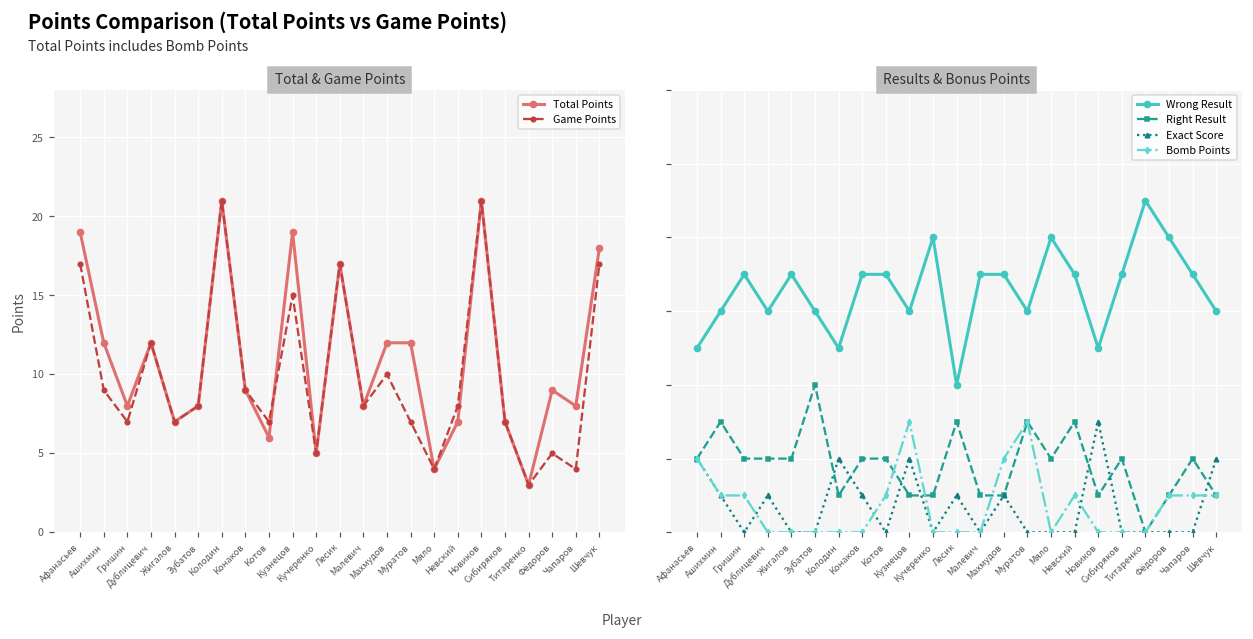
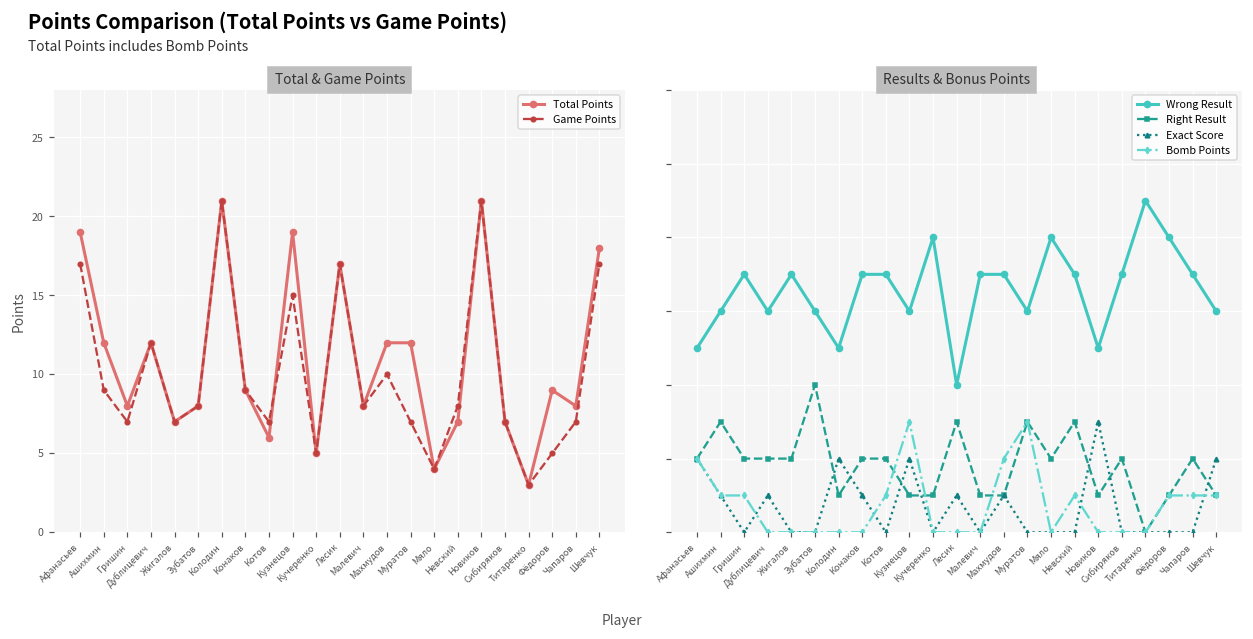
  {
    "Total & Game Points": {
      "Total Points": {
        "Афанасьев": 19,
        "Ашихмин": 12,
        "Гришин": 8,
        "Котов": 6,
        "Кузнецов": 19,
        "Махмудов": 12,
        "Муратов": 12,
        "Невский": 7,
        "Фёдоров": 9,
        "Чапаров": 8,
        "Шевчук": 18
      },
      "Game Points": {
        "Афанасьев": 17,
        "Ашихмин": 9,
        "Гришин": 7,
        "Котов": 7,
        "Кузнецов": 15,
        "Махмудов": 10,
        "Муратов": 7,
        "Невский": 8,
        "Фёдоров": 5,
-       "Чапаров": 4,
+       "Чапаров": 7,
        "Шевчук": 17
      }
    }
  }
